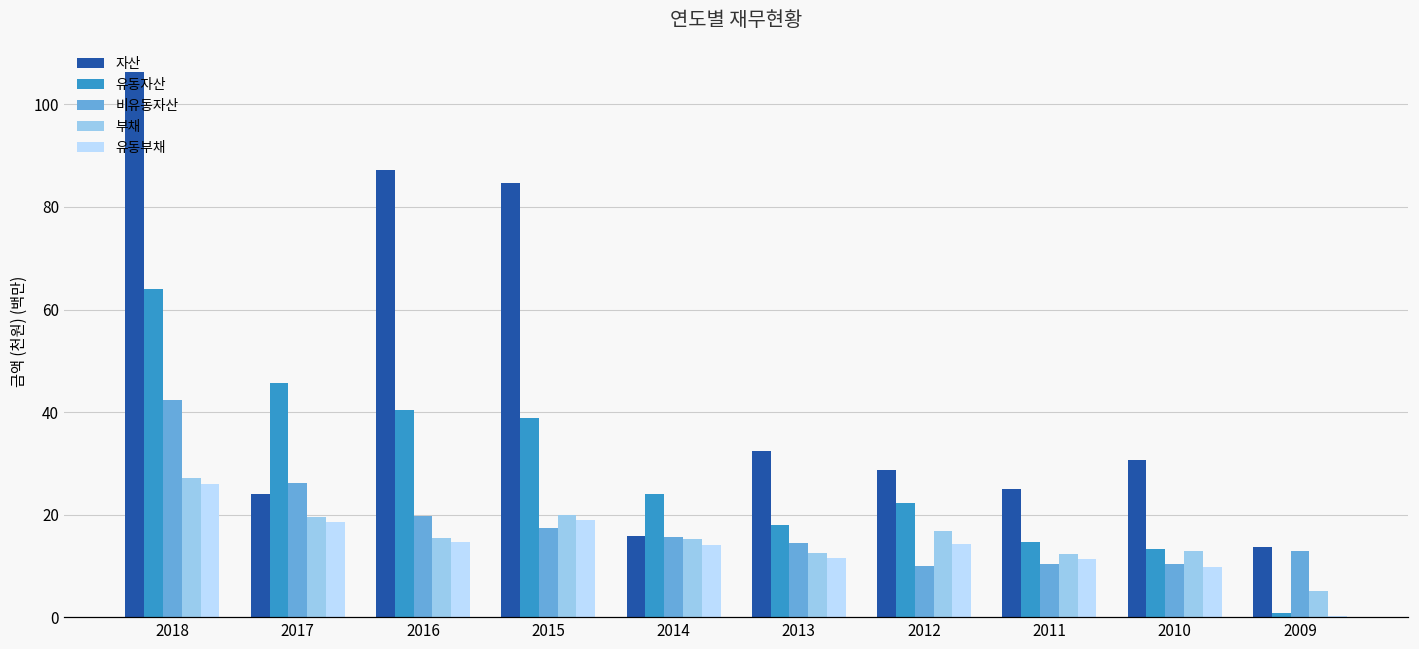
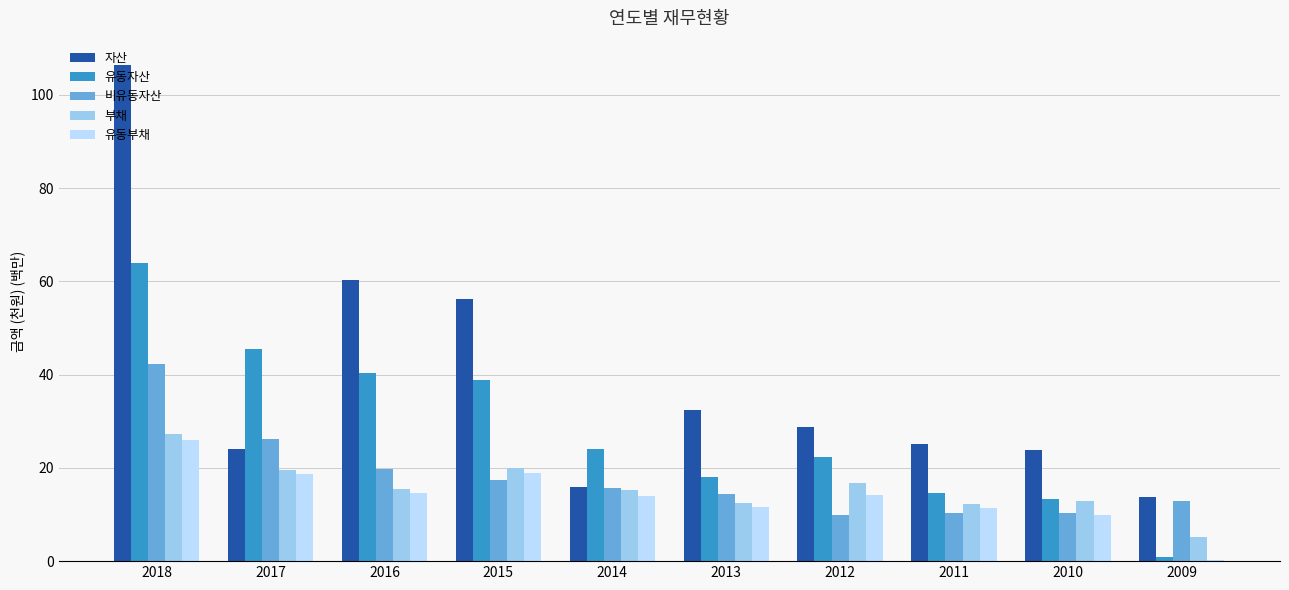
  {
    "자산": {
      "2018": 106,
      "2017": 24,
-     "2016": 87,
-     "2015": 85,
+     "2016": 60,
+     "2015": 56,
      "2014": 16,
      "2013": 32,
      "2012": 29,
      "2011": 25,
-     "2010": 31,
+     "2010": 24,
      "2009": 14
    }
  }
